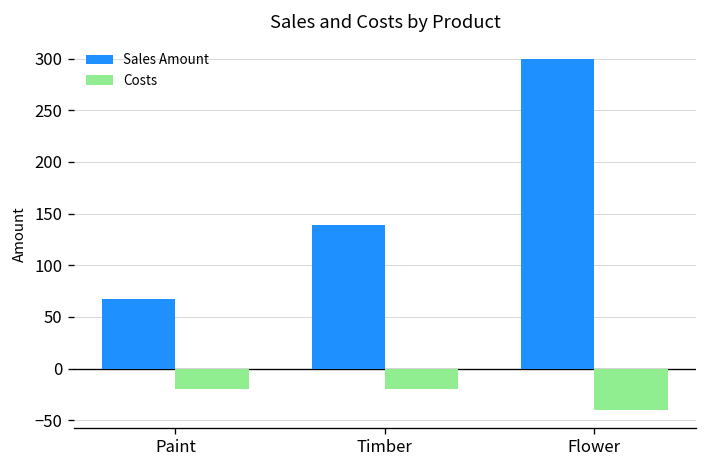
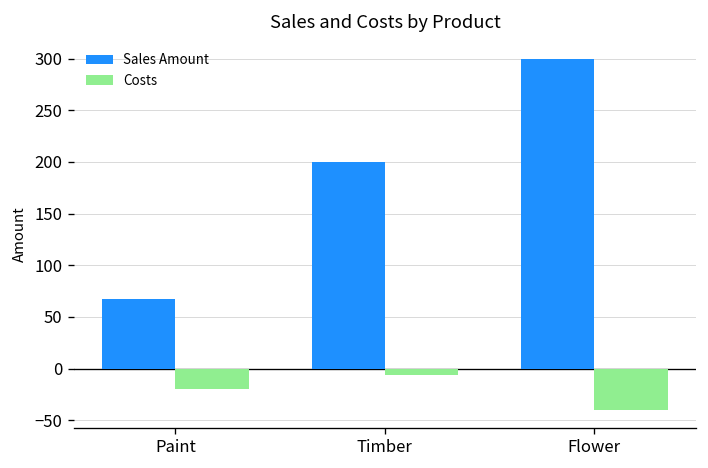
  {
    "Sales Amount": {
      "Paint": 70,
-     "Timber": 140,
+     "Timber": 200,
      "Flower": 300
    },
    "Costs": {
      "Paint": -20,
-     "Timber": -20,
+     "Timber": -10,
      "Flower": -40
    }
  }
